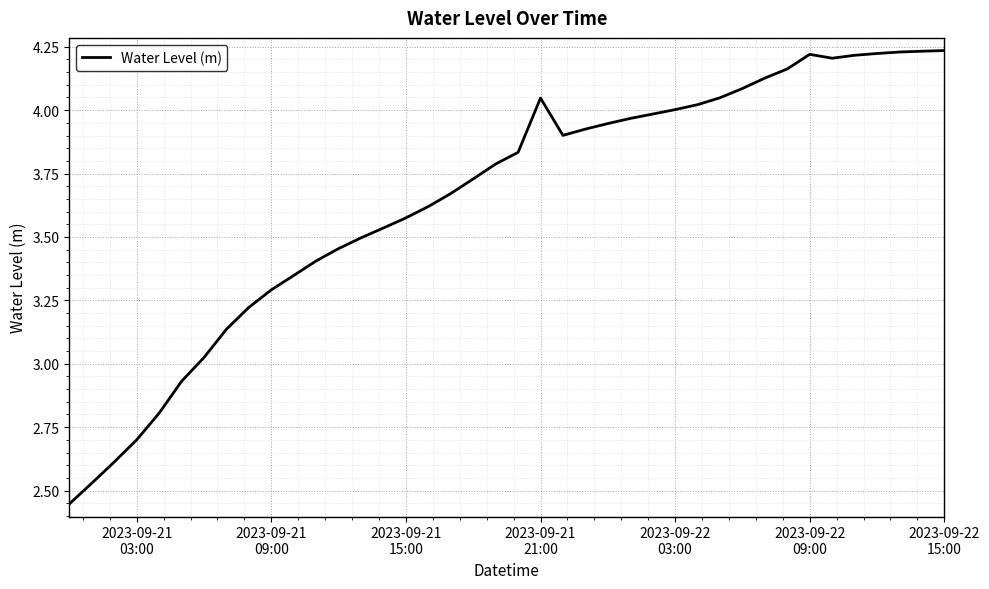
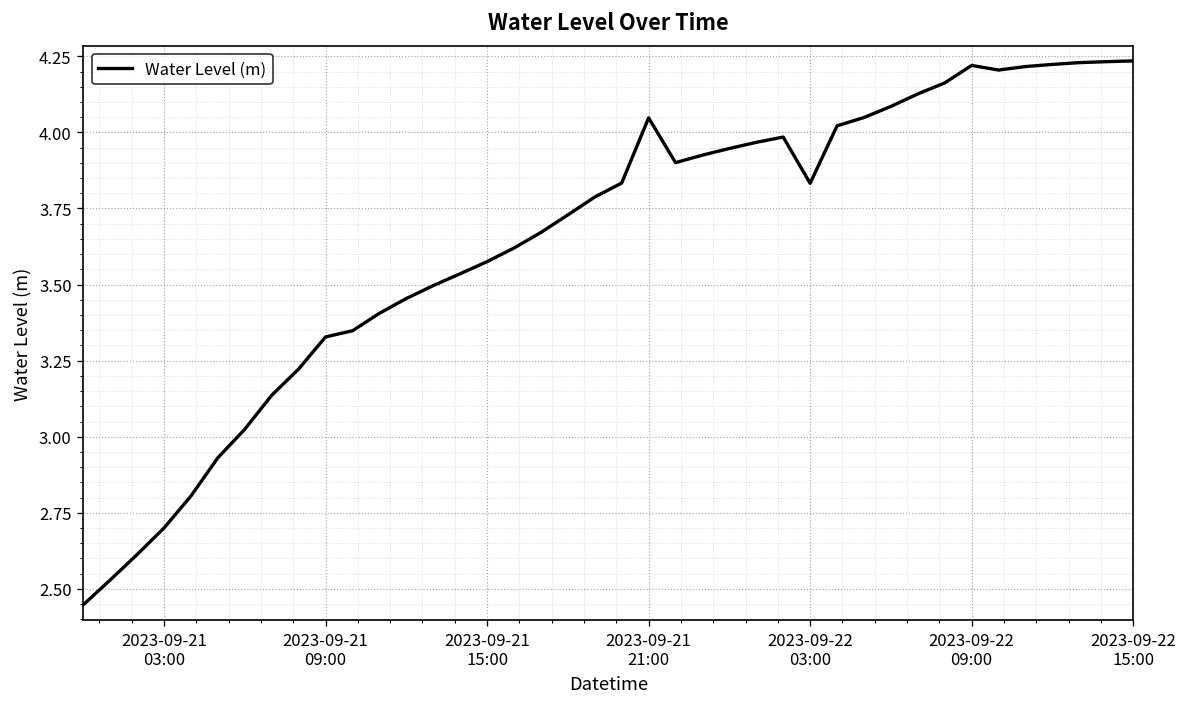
  {
    "2023-09-21 03:00": 2.70,
-   "2023-09-21 09:00": 3.29,
+   "2023-09-21 09:00": 3.33,
    "2023-09-21 15:00": 3.58,
    "2023-09-21 21:00": 4.05,
-   "2023-09-22 03:00": 4.00,
+   "2023-09-22 03:00": 3.83,
    "2023-09-22 09:00": 4.22,
    "2023-09-22 15:00": 4.23
  }
